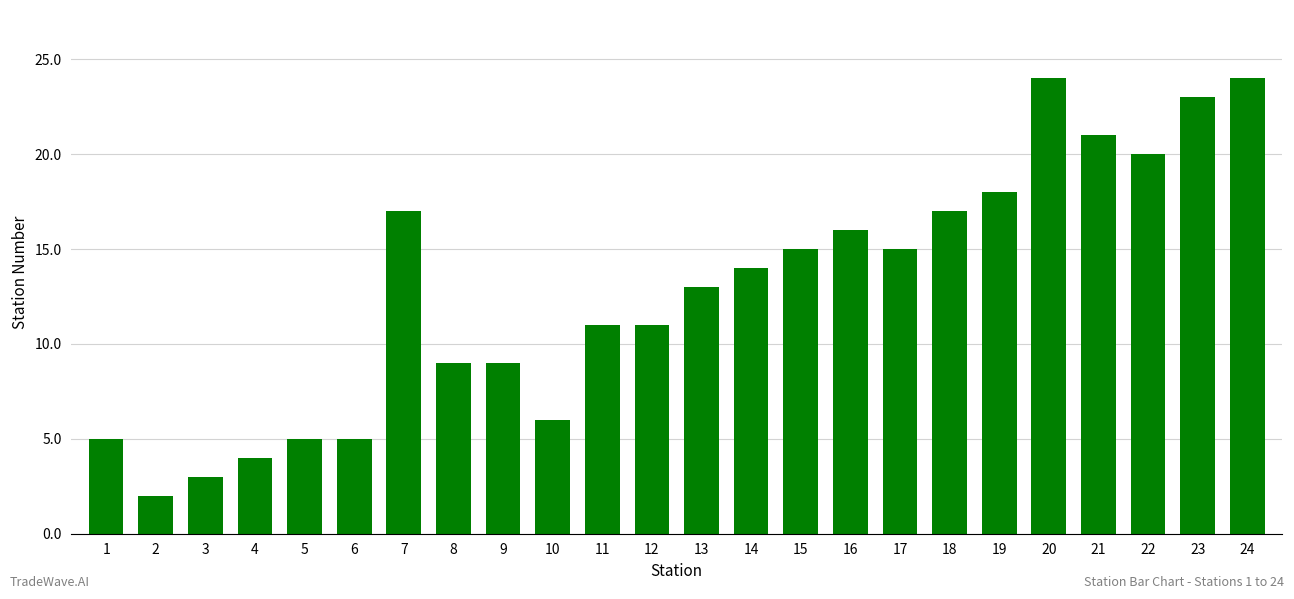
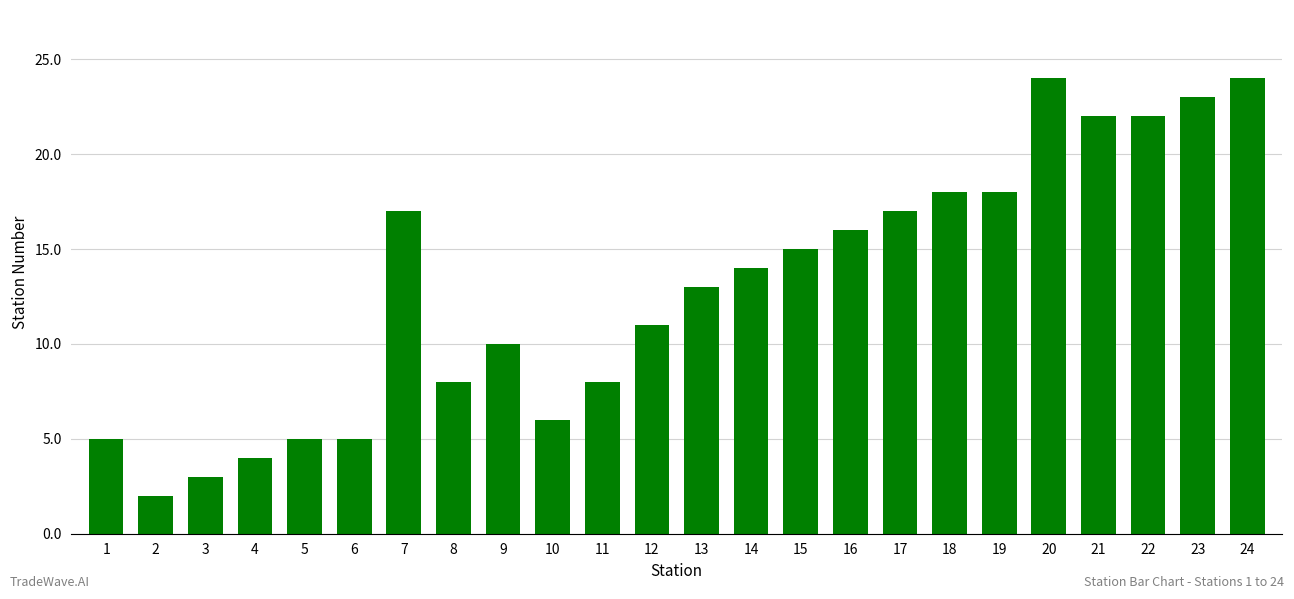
  {
    "1": 5,
    "2": 2,
    "3": 3,
    "4": 4,
    "5": 5,
    "6": 5,
    "7": 17,
-   "8": 9,
-   "9": 9,
+   "8": 8,
+   "9": 10,
    "10": 6,
-   "11": 11,
+   "11": 8,
    "12": 11,
    "13": 13,
    "14": 14,
    "15": 15,
    "16": 16,
-   "17": 15,
-   "18": 17,
+   "17": 17,
+   "18": 18,
    "19": 18,
    "20": 24,
-   "21": 21,
-   "22": 20,
+   "21": 22,
+   "22": 22,
    "23": 23,
    "24": 24
  }
